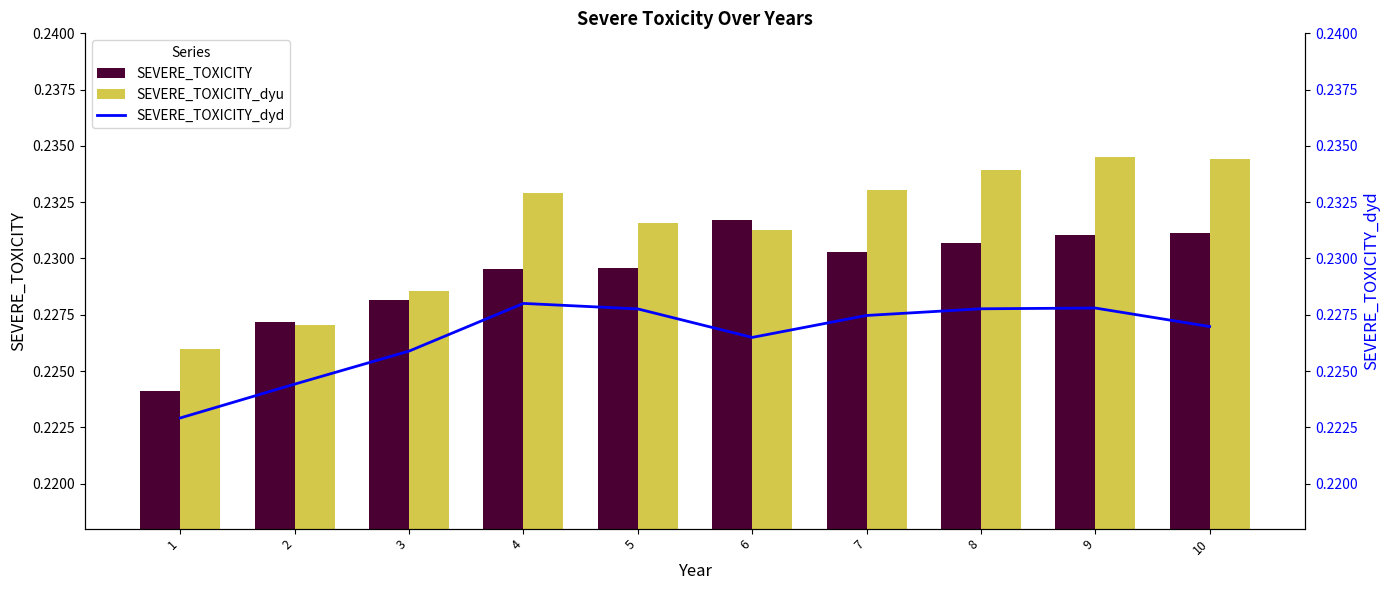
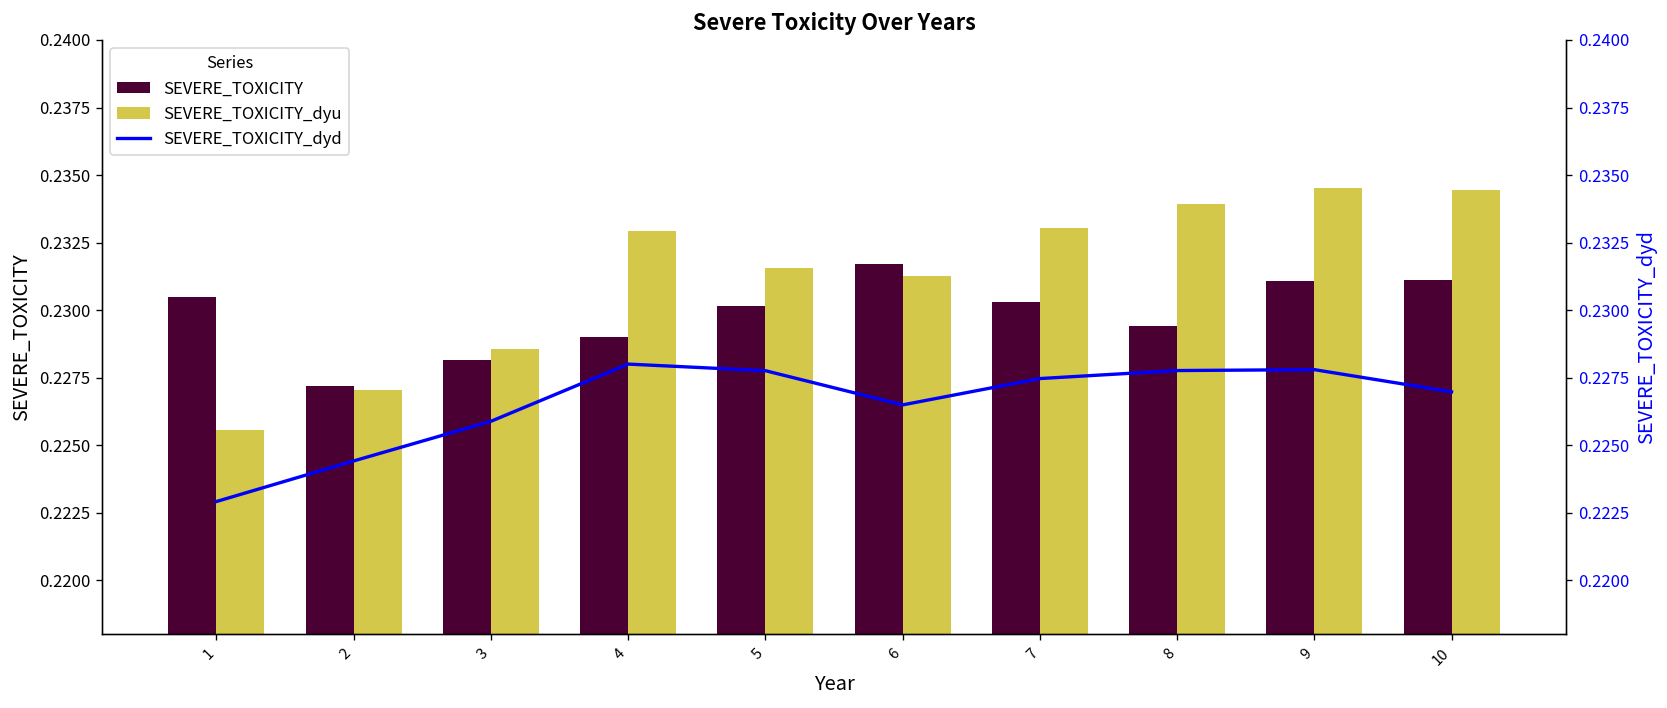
  {
    "SEVERE_TOXICITY": {
-     "1": 0.2241,
+     "1": 0.2305,
      "2": 0.2272,
      "3": 0.2281,
-     "4": 0.2295,
-     "5": 0.2296,
+     "4": 0.2290,
+     "5": 0.2302,
      "6": 0.2317,
      "7": 0.2303,
-     "8": 0.2307,
+     "8": 0.2294,
      "9": 0.2311,
      "10": 0.2311
    },
    "SEVERE_TOXICITY_dyu": {
-     "1": 0.2260,
+     "1": 0.2256,
      "2": 0.2270,
      "3": 0.2286,
      "4": 0.2329,
      "5": 0.2316,
      "6": 0.2313,
      "7": 0.2330,
      "8": 0.2339,
      "9": 0.2345,
      "10": 0.2344
    },
    "SEVERE_TOXICITY_dyd": {
      "1": 0.2229,
      "2": 0.2244,
      "3": 0.2259,
      "4": 0.2280,
      "5": 0.2278,
      "6": 0.2265,
      "7": 0.2275,
      "8": 0.2278,
      "9": 0.2278,
      "10": 0.2270
    }
  }
